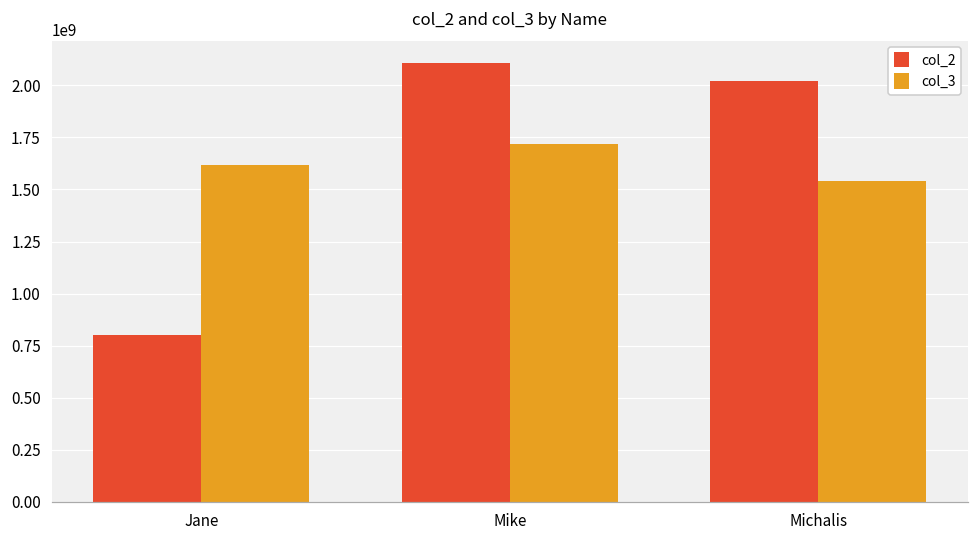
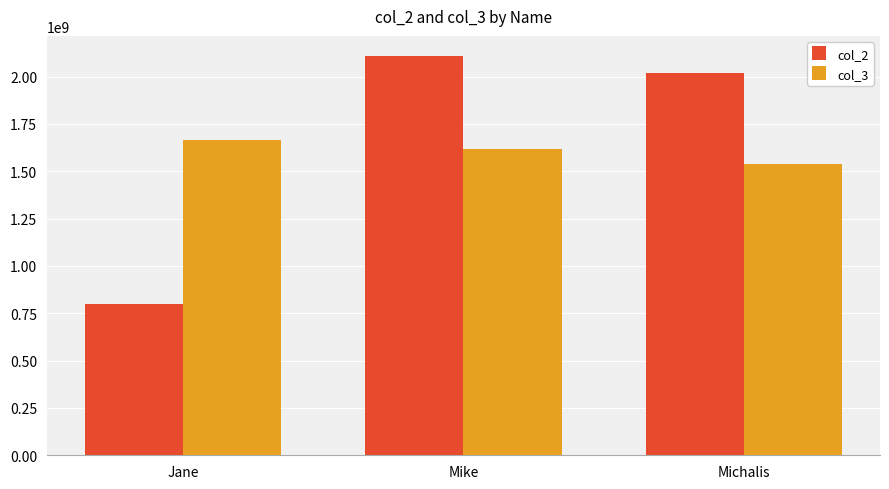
  {
    "col_2": {
      "Jane": 800000000,
      "Mike": 2110000000,
      "Michalis": 2020000000
    },
    "col_3": {
-     "Jane": 1620000000,
-     "Mike": 1720000000,
+     "Jane": 1670000000,
+     "Mike": 1620000000,
      "Michalis": 1540000000
    }
  }
